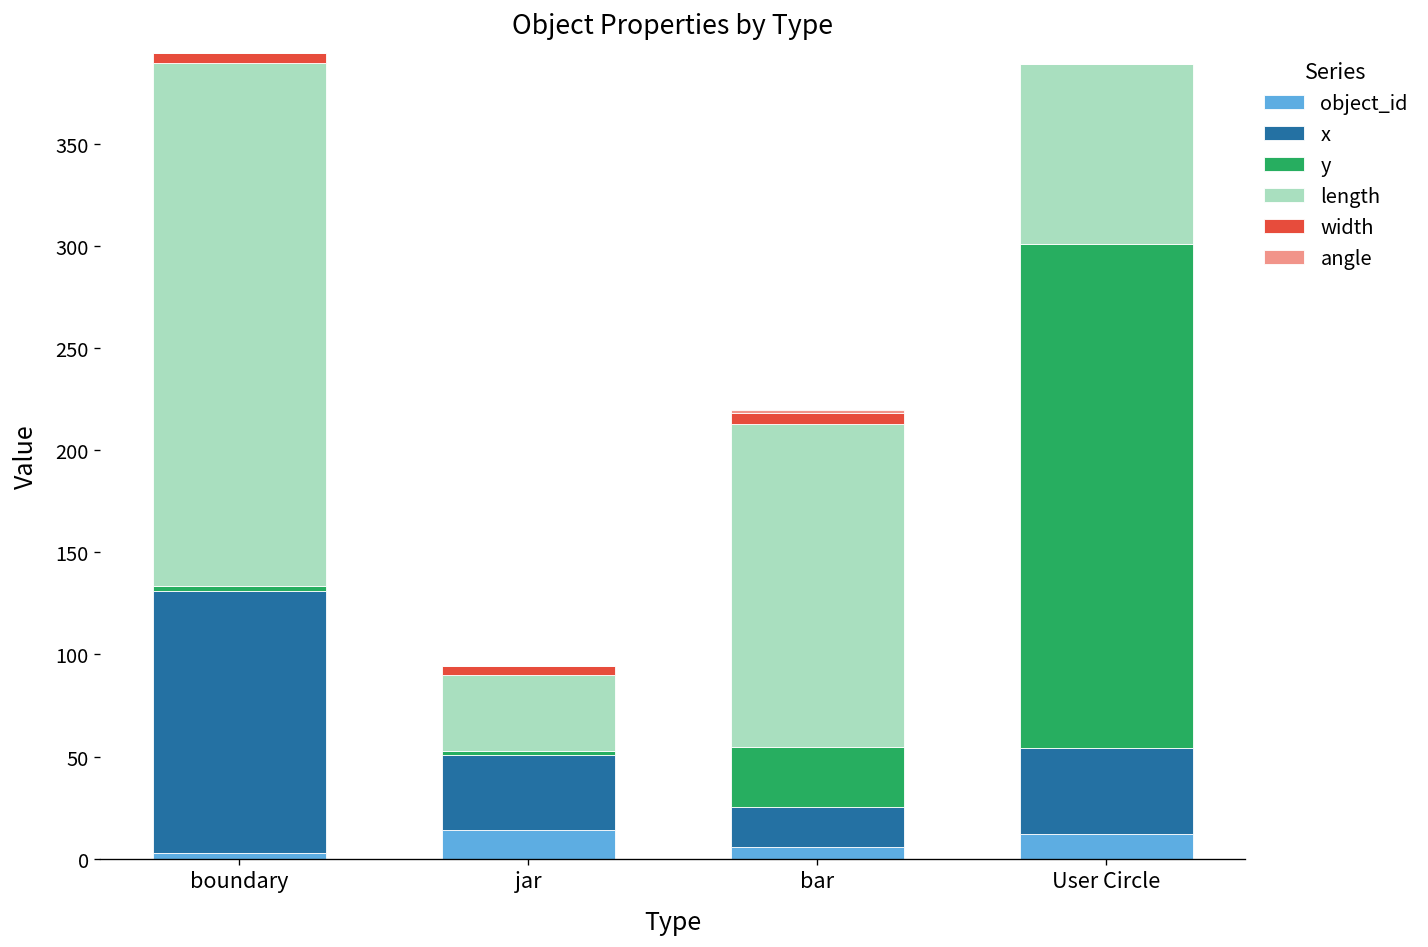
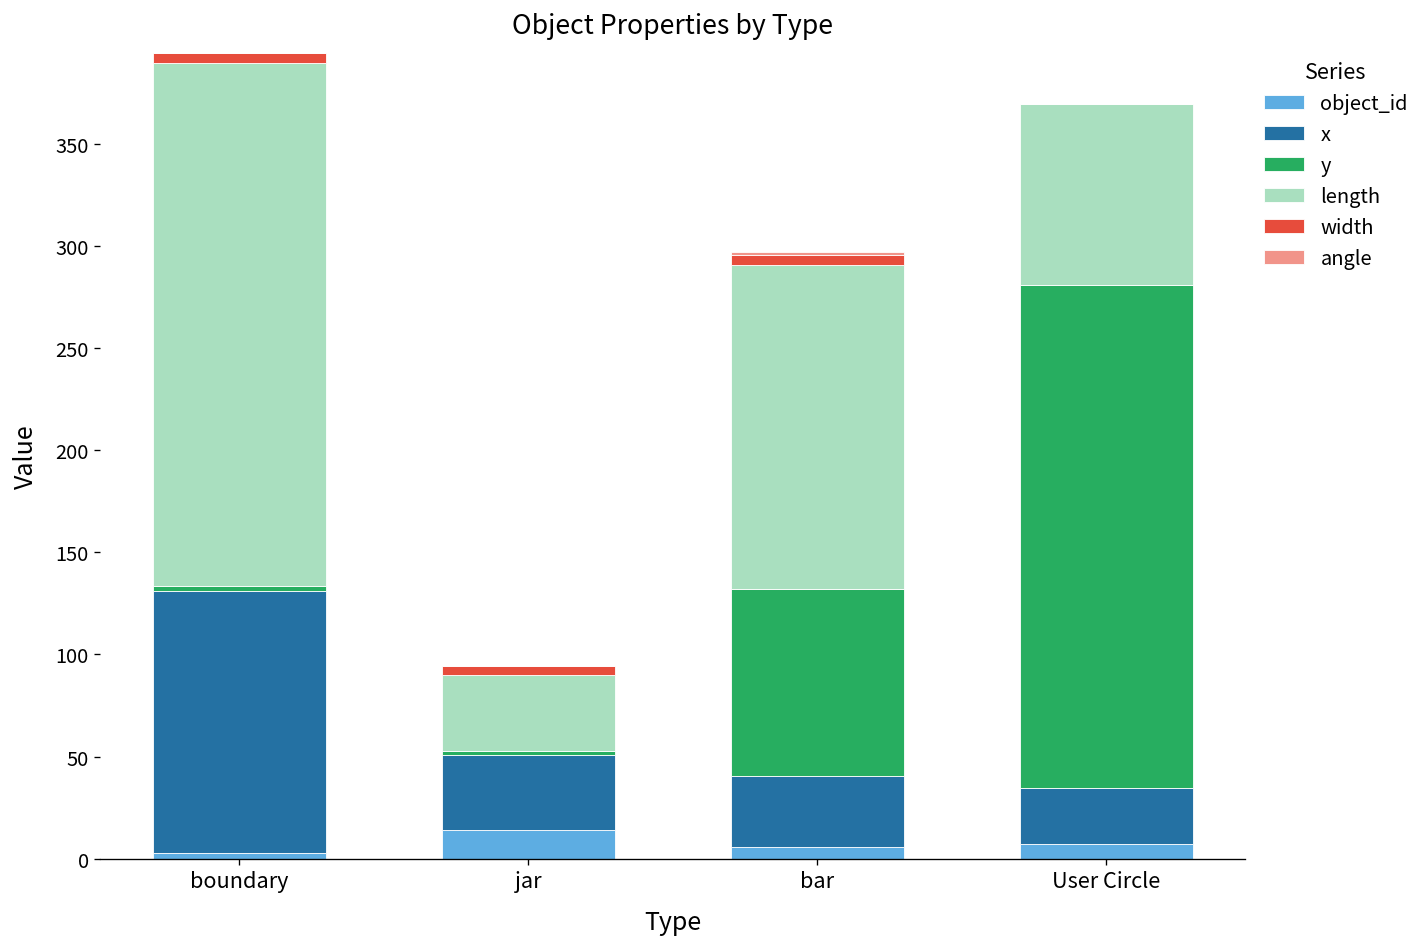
  {
    "object_id": {
      "boundary": 3,
      "jar": 14,
      "bar": 6,
-     "User Circle": 12
+     "User Circle": 7
    },
    "x": {
      "boundary": 128,
      "jar": 37,
-     "bar": 20,
-     "User Circle": 42
+     "bar": 35,
+     "User Circle": 27
    },
    "y": {
      "boundary": 3,
      "jar": 2,
-     "bar": 29,
+     "bar": 92,
      "User Circle": 247
    },
    "length": {
      "boundary": 256,
      "jar": 37,
      "bar": 158,
      "User Circle": 89
    },
    "width": {
      "boundary": 5,
      "jar": 4,
      "bar": 5,
      "User Circle": 0
    },
    "angle": {
      "boundary": 0,
      "jar": 0,
      "bar": 2,
      "User Circle": 0
    }
  }
